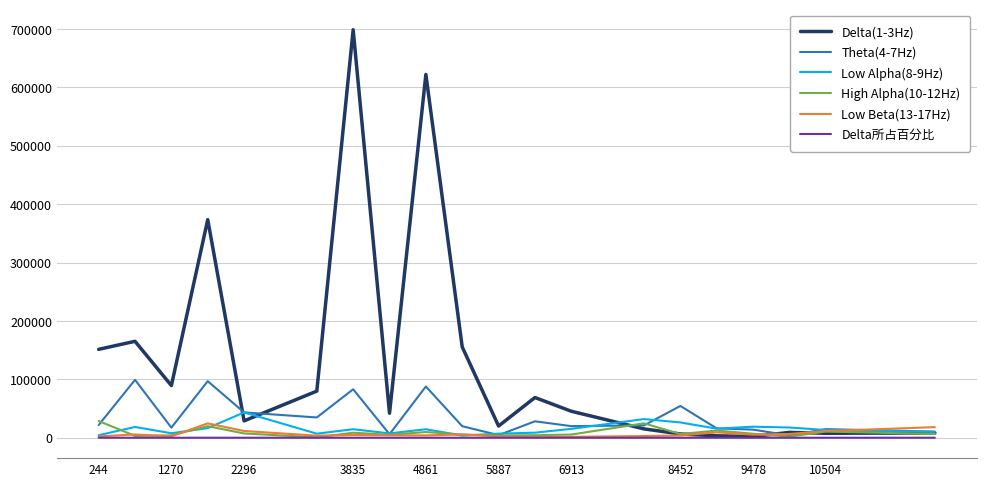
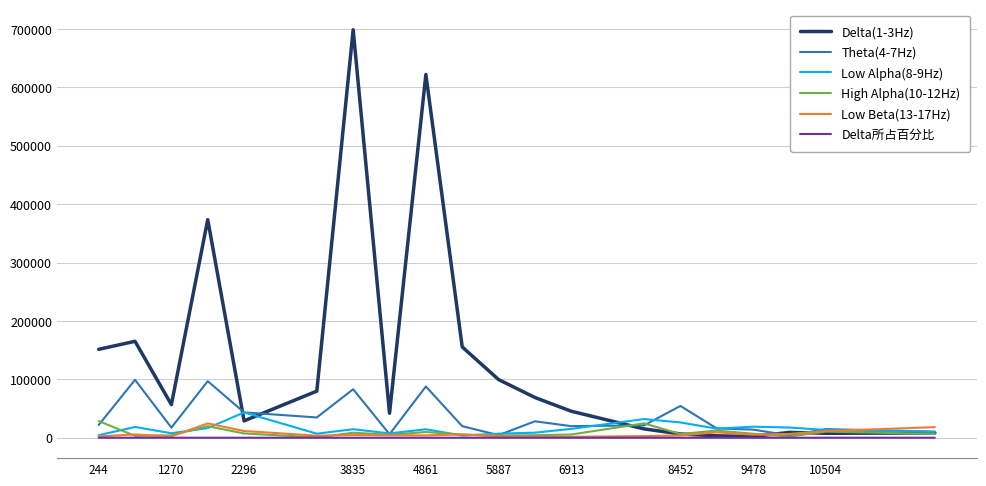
  {
    "Delta(1-3Hz)": {
      "244": 150000,
-     "1270": 90000,
+     "1270": 60000,
      "2296": 30000,
      "3835": 700000,
      "4861": 620000,
-     "5887": 20000,
+     "5887": 100000,
      "6913": 50000
    },
    "Theta(4-7Hz)": {
      "244": 20000,
      "1270": 20000,
      "3835": 80000,
      "4861": 90000,
      "6913": 20000,
      "8452": 50000,
      "9478": 10000
    },
    "Low Alpha(8-9Hz)": {
      "3835": 10000,
      "4861": 10000,
      "6913": 20000,
      "8452": 30000,
      "9478": 20000
    },
    "High Alpha(10-12Hz)": {
      "244": 30000,
      "4861": 10000
    },
    "Delta所占百分比": {
      "2296": 0,
      "3835": 0,
      "10504": 0
    }
  }
